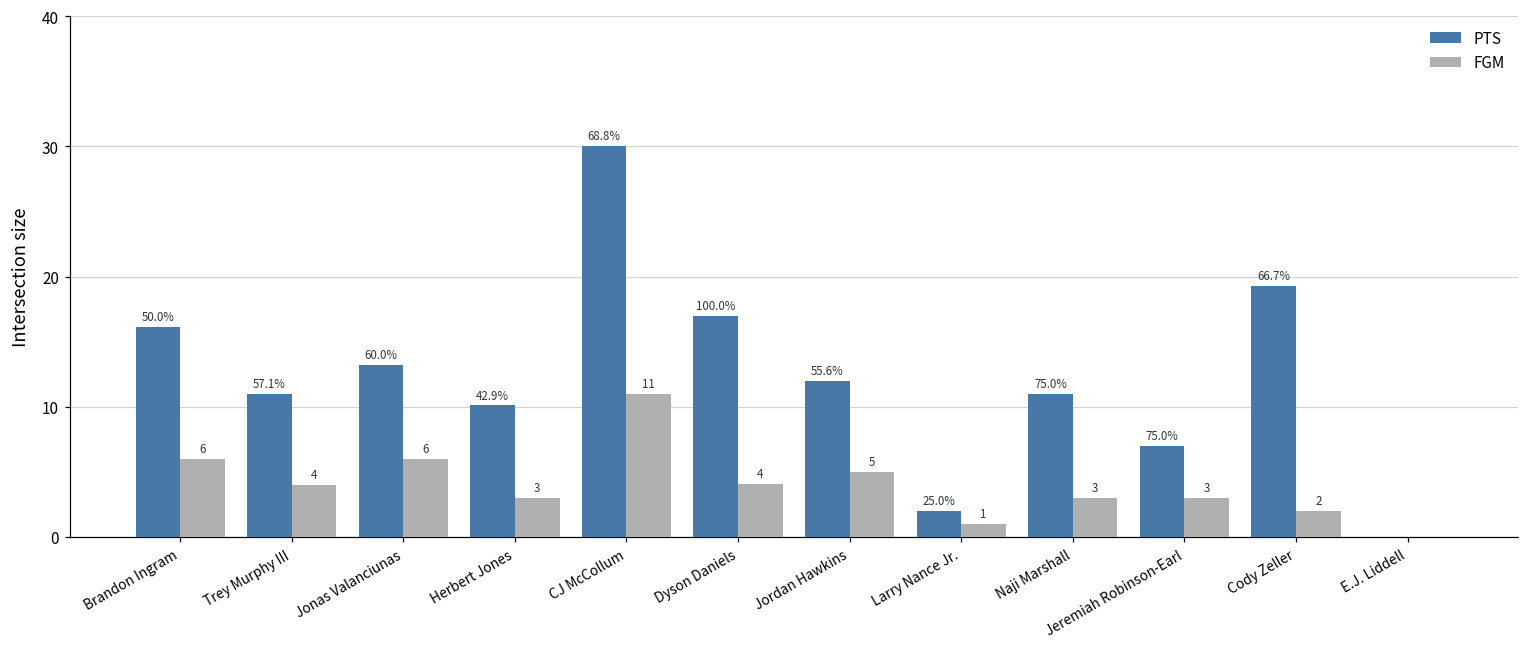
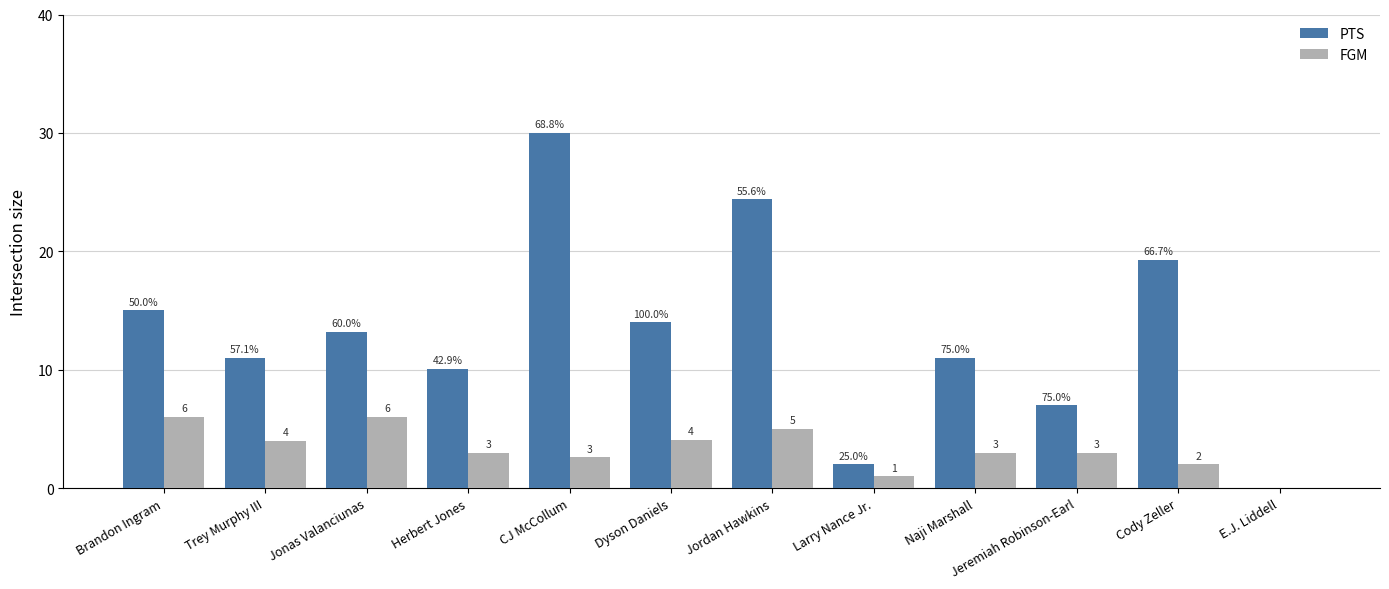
  {
    "PTS": {
-     "Brandon Ingram": 16.1,
-     "Dyson Daniels": 17,
-     "Jordan Hawkins": 12.0,
+     "Brandon Ingram": 15.0,
+     "Dyson Daniels": 14,
+     "Jordan Hawkins": 24.4,
      "E.J. Liddell": 0.0
    },
    "FGM": {
      "Brandon Ingram": 6,
      "Trey Murphy III": 4,
      "Jonas Valanciunas": 6,
      "Herbert Jones": 3,
-     "CJ McCollum": 11,
+     "CJ McCollum": 3,
      "Dyson Daniels": 4,
      "Jordan Hawkins": 5,
      "Larry Nance Jr.": 1,
      "Naji Marshall": 3,
      "Jeremiah Robinson-Earl": 3,
      "Cody Zeller": 2
    }
  }
